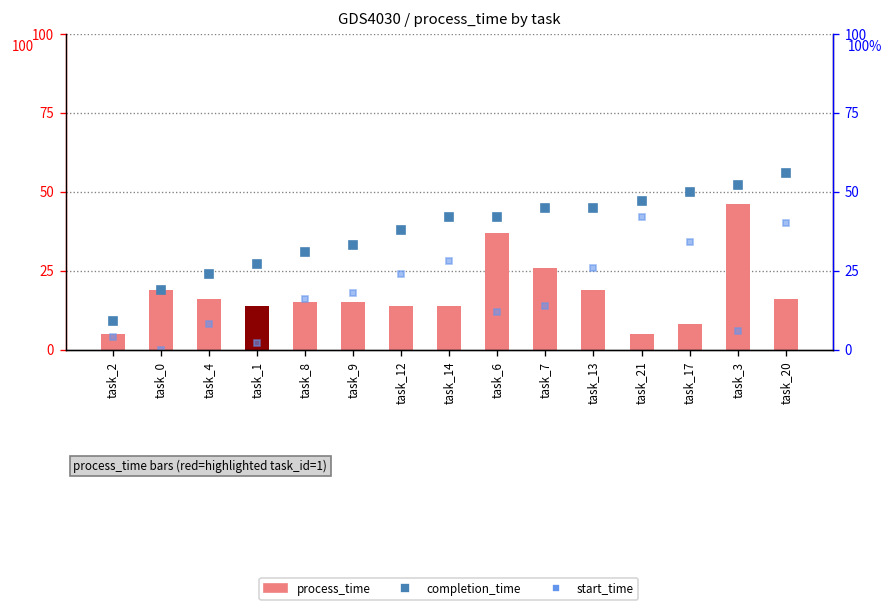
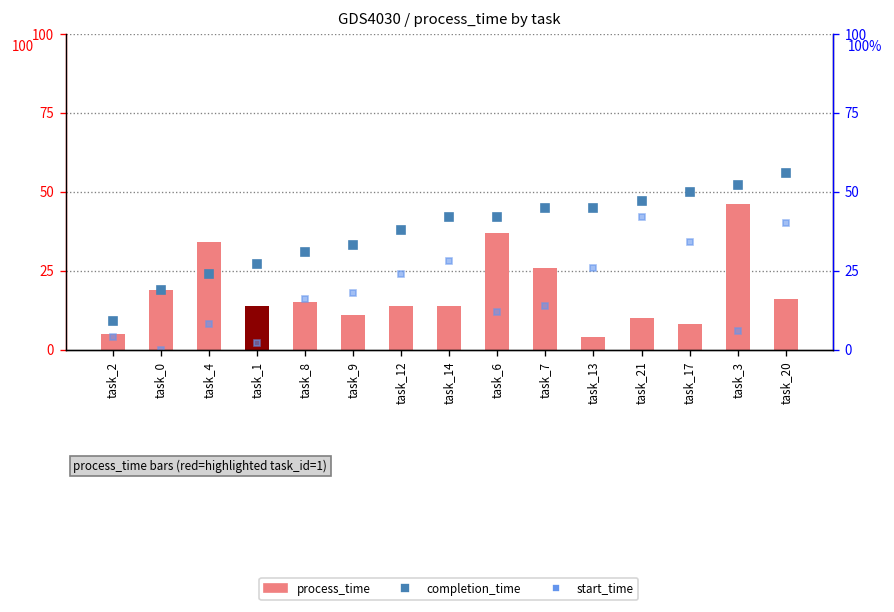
  {
    "process_time": {
      "task_2": 5,
      "task_0": 19,
-     "task_4": 16,
+     "task_4": 34,
      "task_1": 14,
      "task_8": 15,
-     "task_9": 15,
+     "task_9": 11,
      "task_12": 14,
      "task_14": 14,
      "task_6": 37,
      "task_7": 26,
-     "task_13": 19,
-     "task_21": 5,
+     "task_13": 4,
+     "task_21": 10,
      "task_17": 8,
      "task_3": 46,
      "task_20": 16
    }
  }
